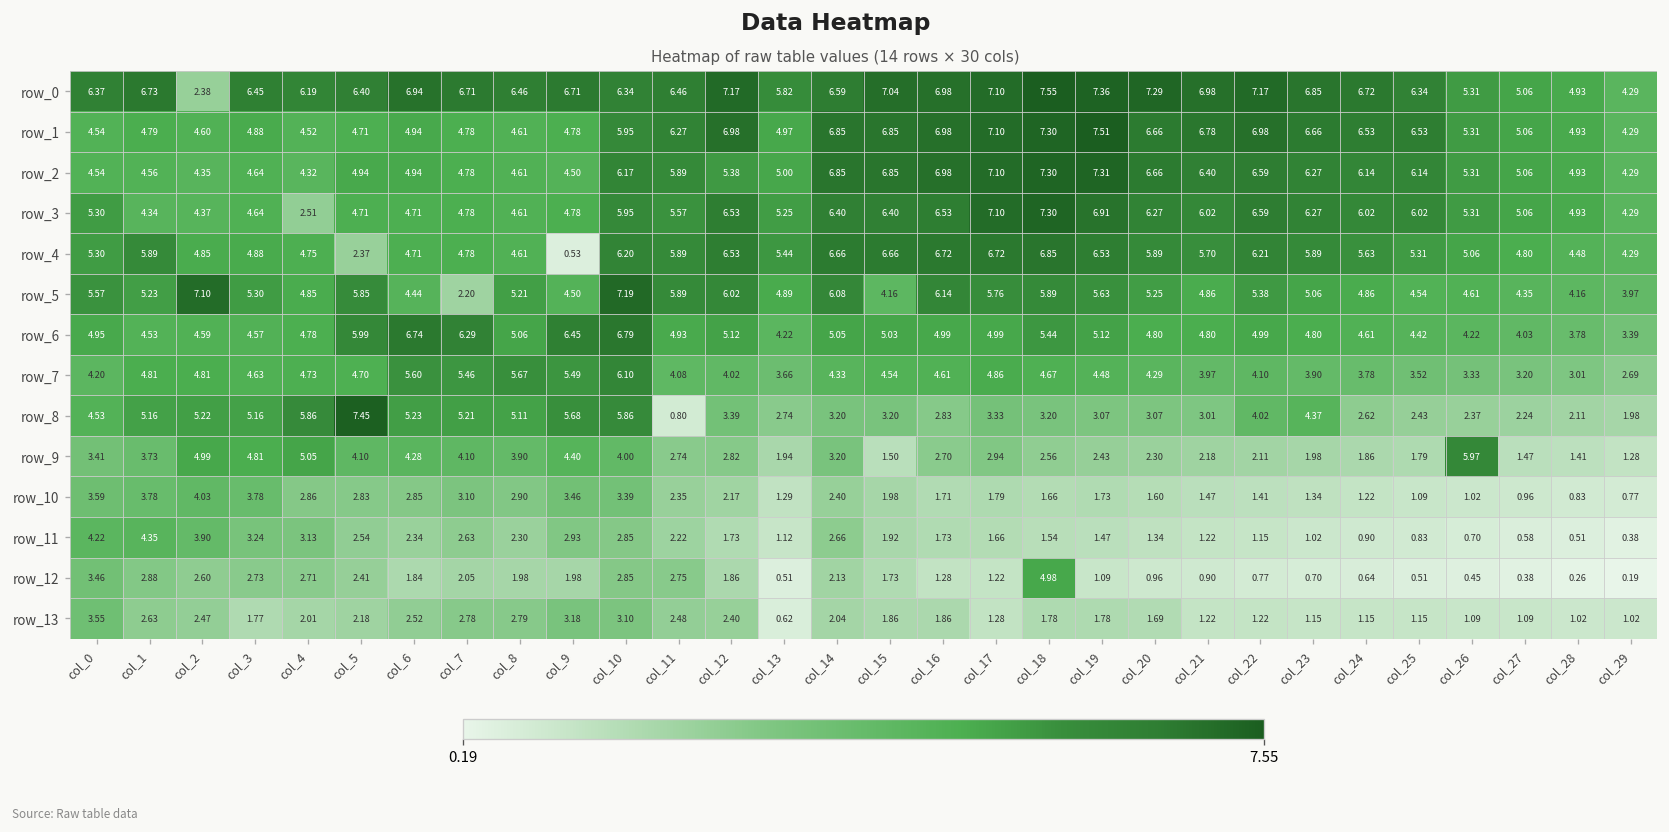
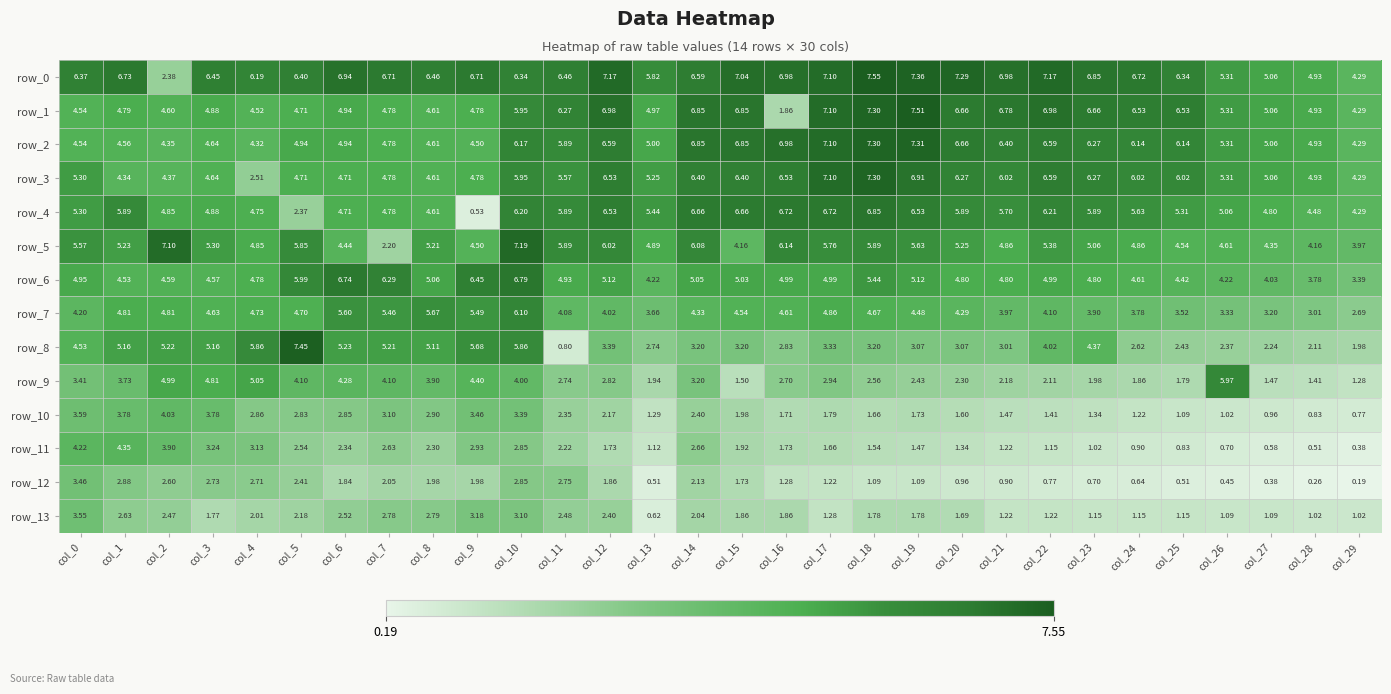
  {
    "row_1": {
      "col_0": 4.54,
      "col_1": 4.79,
      "col_2": 4.60,
      "col_3": 4.88,
      "col_4": 4.52,
      "col_5": 4.71,
      "col_6": 4.94,
      "col_7": 4.78,
      "col_8": 4.61,
      "col_9": 4.78,
      "col_10": 5.95,
      "col_11": 6.27,
      "col_12": 6.98,
      "col_13": 4.97,
      "col_14": 6.85,
      "col_15": 6.85,
-     "col_16": 6.98,
+     "col_16": 1.86,
      "col_17": 7.10,
      "col_18": 7.30,
      "col_19": 7.51,
      "col_20": 6.66,
      "col_21": 6.78,
      "col_22": 6.98,
      "col_23": 6.66,
      "col_24": 6.53,
      "col_25": 6.53,
      "col_26": 5.31,
      "col_27": 5.06,
      "col_28": 4.93,
      "col_29": 4.29
    },
    "row_2": {
      "col_0": 4.54,
      "col_1": 4.56,
      "col_2": 4.35,
      "col_3": 4.64,
      "col_4": 4.32,
      "col_5": 4.94,
      "col_6": 4.94,
      "col_7": 4.78,
      "col_8": 4.61,
      "col_9": 4.50,
      "col_10": 6.17,
      "col_11": 5.89,
-     "col_12": 5.38,
+     "col_12": 6.59,
      "col_13": 5.00,
      "col_14": 6.85,
      "col_15": 6.85,
      "col_16": 6.98,
      "col_17": 7.10,
      "col_18": 7.30,
      "col_19": 7.31,
      "col_20": 6.66,
      "col_21": 6.40,
      "col_22": 6.59,
      "col_23": 6.27,
      "col_24": 6.14,
      "col_25": 6.14,
      "col_26": 5.31,
      "col_27": 5.06,
      "col_28": 4.93,
      "col_29": 4.29
    },
    "row_12": {
      "col_0": 3.46,
      "col_1": 2.88,
      "col_2": 2.60,
      "col_3": 2.73,
      "col_4": 2.71,
      "col_5": 2.41,
      "col_6": 1.84,
      "col_7": 2.05,
      "col_8": 1.98,
      "col_9": 1.98,
      "col_10": 2.85,
      "col_11": 2.75,
      "col_12": 1.86,
      "col_13": 0.51,
      "col_14": 2.13,
      "col_15": 1.73,
      "col_16": 1.28,
      "col_17": 1.22,
-     "col_18": 4.98,
+     "col_18": 1.09,
      "col_19": 1.09,
      "col_20": 0.96,
      "col_21": 0.90,
      "col_22": 0.77,
      "col_23": 0.70,
      "col_24": 0.64,
      "col_25": 0.51,
      "col_26": 0.45,
      "col_27": 0.38,
      "col_28": 0.26,
      "col_29": 0.19
    }
  }
